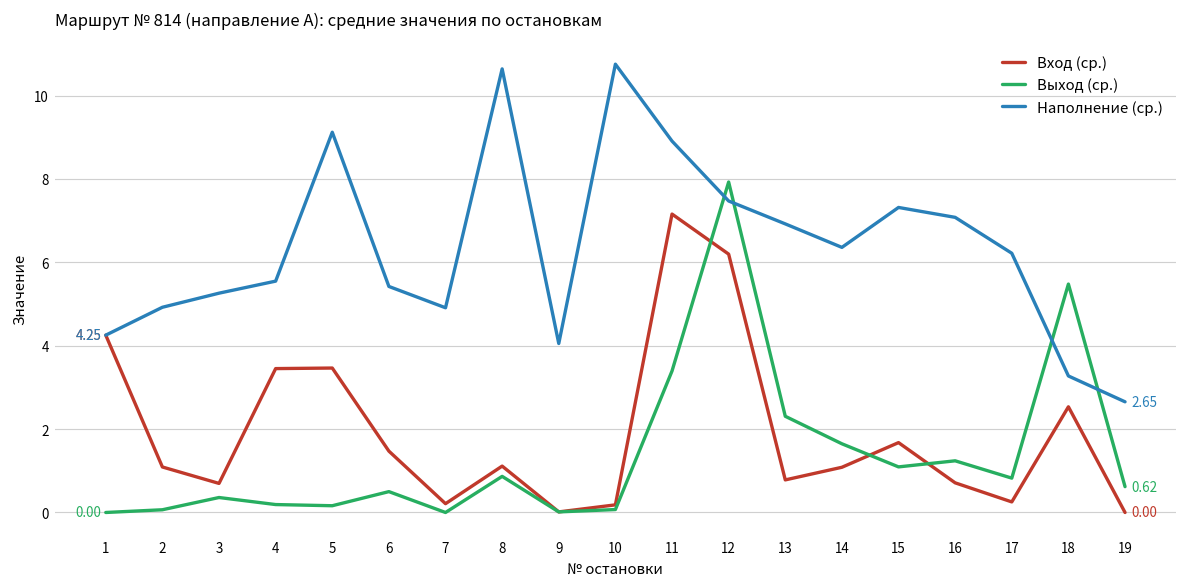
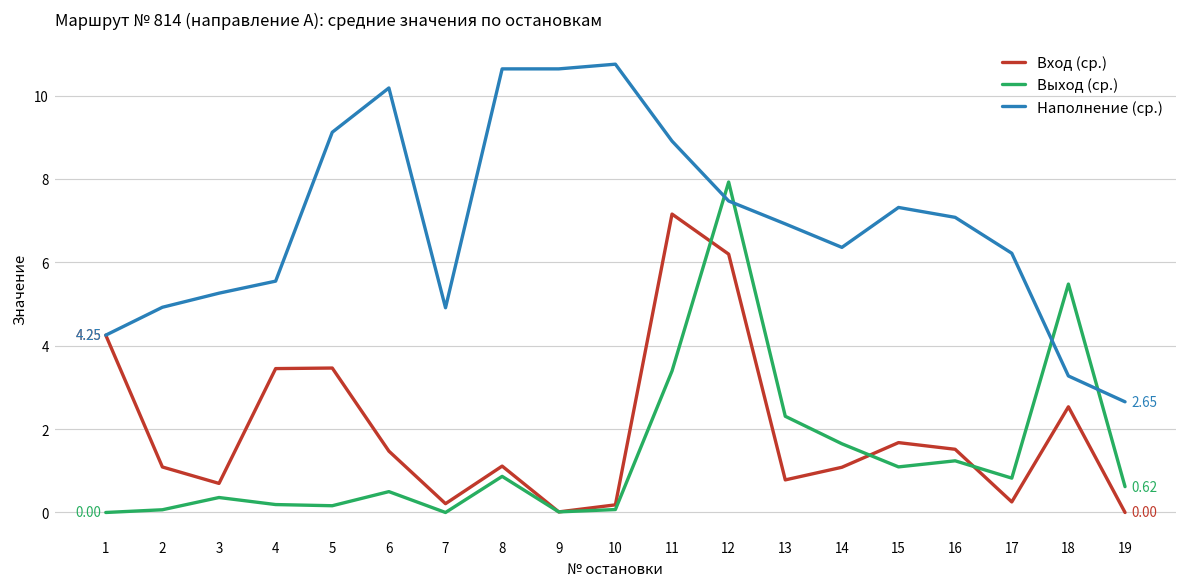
  {
    "Вход (ср.)": {
      "2": 1.1,
      "3": 0.7,
      "4": 3.5,
      "5": 3.5,
      "6": 1.5,
      "7": 0.2,
      "8": 1.1,
      "10": 0.2,
      "11": 7.2,
      "12": 6.2,
      "13": 0.8,
      "14": 1.1,
      "15": 1.7,
-     "16": 0.7,
+     "16": 1.5,
      "17": 0.3,
      "18": 2.5
    },
    "Выход (ср.)": {
      "1": 0.00,
      "19": 0.62
    },
    "Наполнение (ср.)": {
      "2": 4.9,
      "3": 5.3,
      "4": 5.5,
      "5": 9.1,
-     "6": 5.4,
+     "6": 10.2,
      "7": 4.9,
      "8": 10.6,
-     "9": 4.1,
+     "9": 10.6,
      "10": 10.8,
      "11": 8.9,
      "12": 7.5,
      "13": 6.9,
      "14": 6.4,
      "15": 7.3,
      "16": 7.1,
      "17": 6.2,
      "18": 3.3
    }
  }
